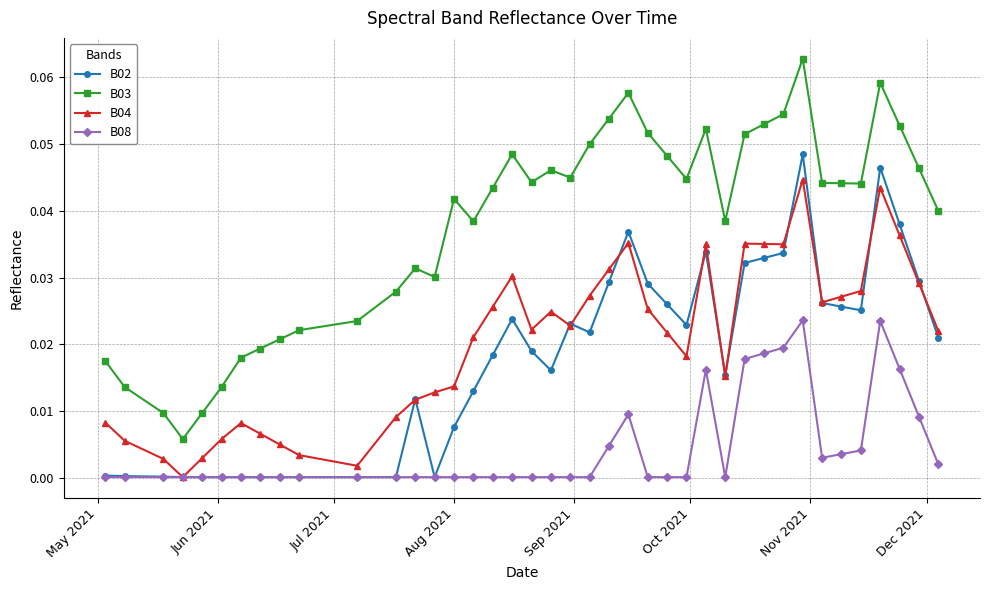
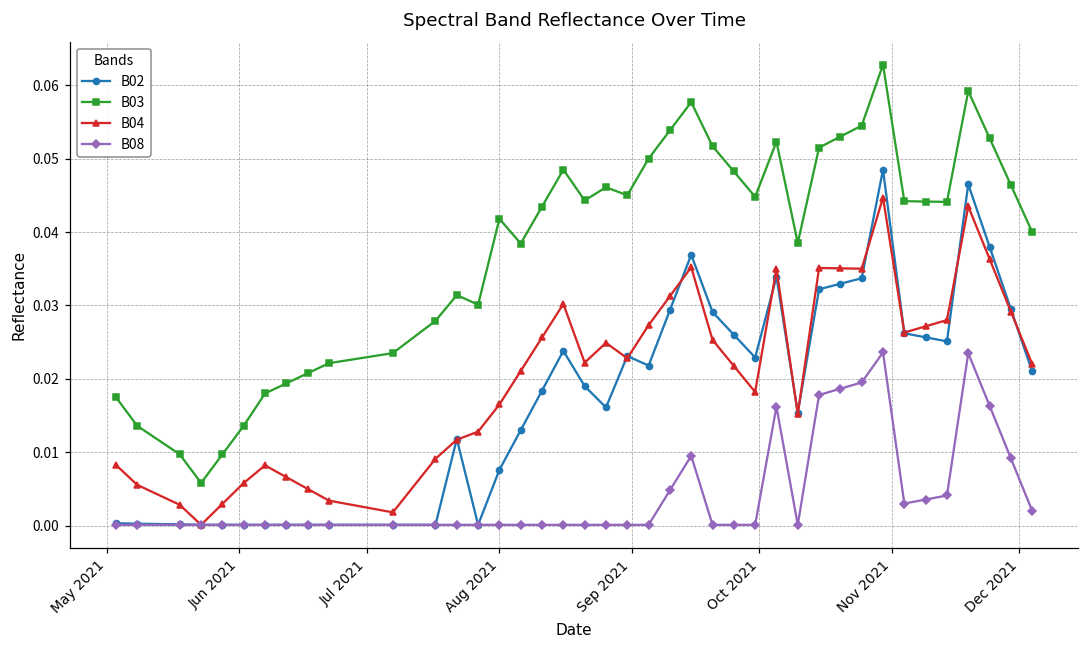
  {
    "B02": {
      "Aug 2021": 0.008
    },
    "B03": {
      "Aug 2021": 0.042
    },
    "B04": {
-     "Aug 2021": 0.014
+     "Aug 2021": 0.017
    },
    "B08": {
      "Aug 2021": 0.000
    }
  }
